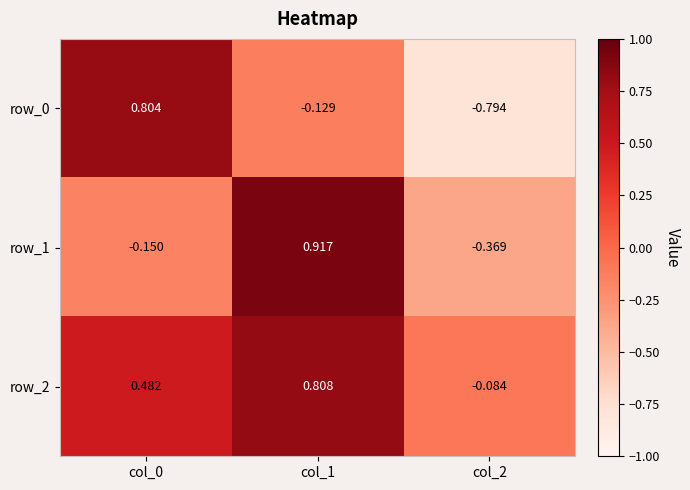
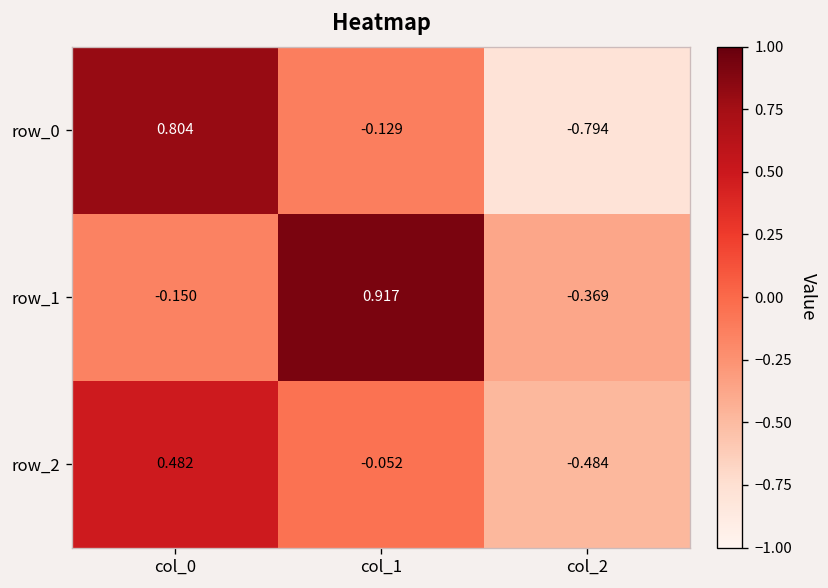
  {
    "row_0": {
      "col_0": 0.804,
      "col_1": -0.129,
      "col_2": -0.794
    },
    "row_1": {
      "col_0": -0.150,
      "col_1": 0.917,
      "col_2": -0.369
    },
    "row_2": {
      "col_0": 0.482,
-     "col_1": 0.808,
-     "col_2": -0.084
+     "col_1": -0.052,
+     "col_2": -0.484
    }
  }
